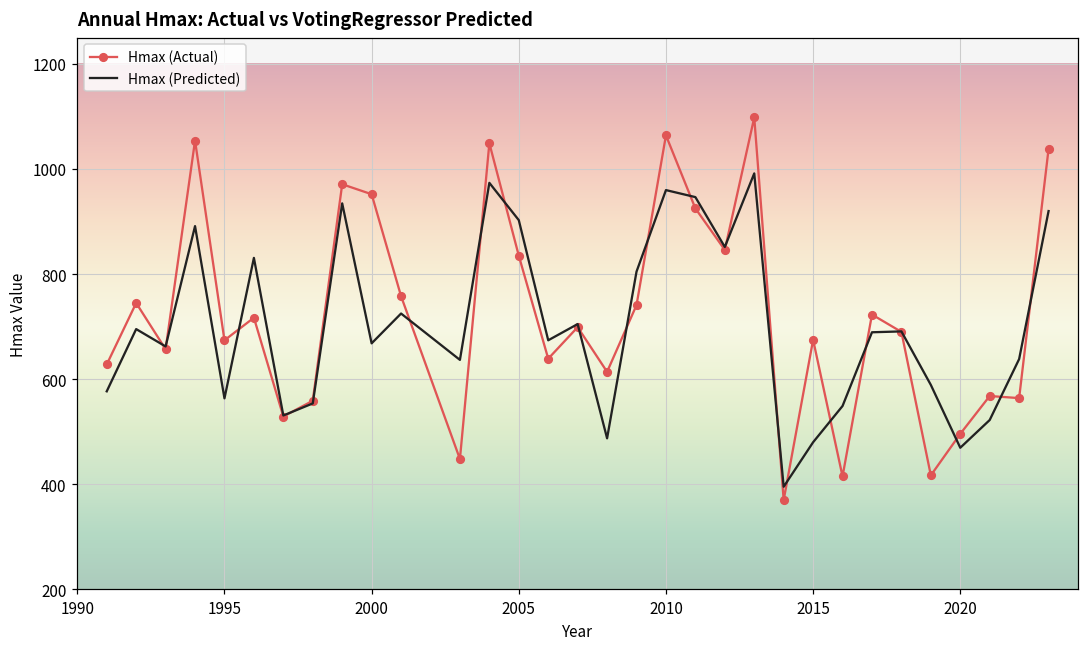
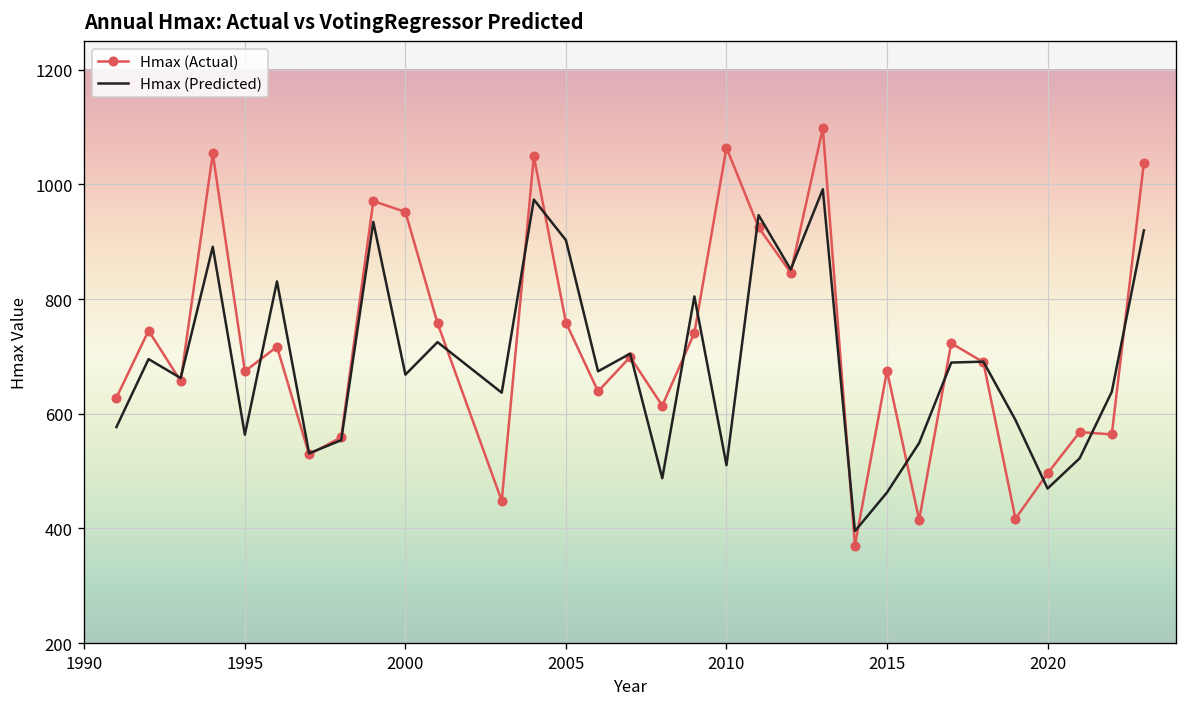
  {
    "Hmax (Actual)": {
      "1995": 670,
      "2000": 950,
-     "2005": 840,
+     "2005": 760,
      "2010": 1060,
      "2015": 680,
      "2020": 500
    },
    "Hmax (Predicted)": {
      "1995": 560,
      "2000": 670,
      "2005": 900,
-     "2010": 960,
-     "2015": 480,
+     "2010": 510,
+     "2015": 460,
      "2020": 470
    }
  }
